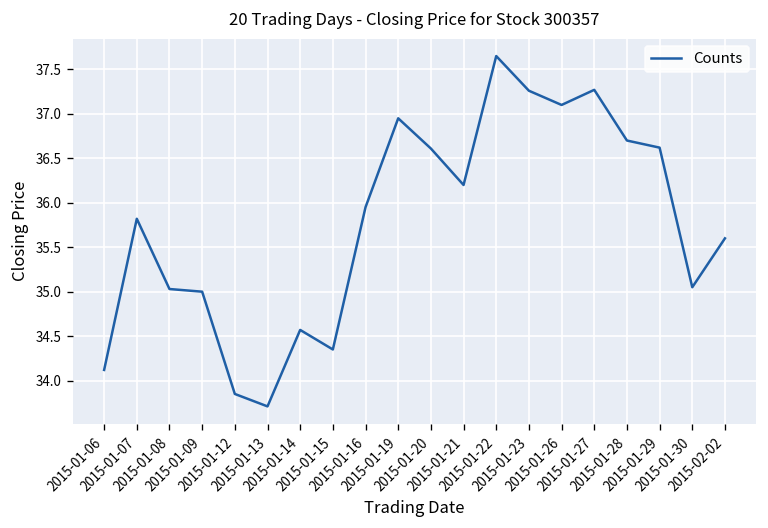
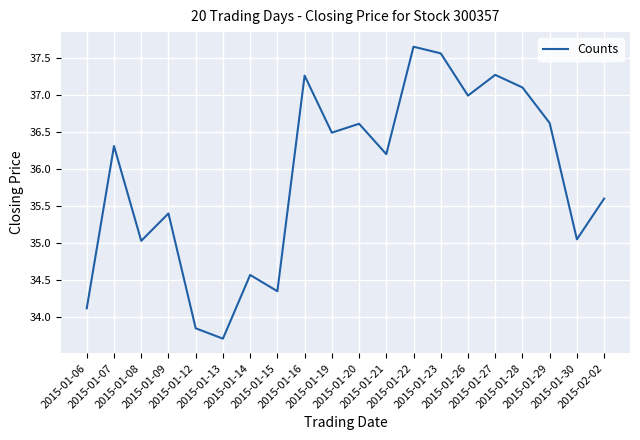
  {
    "2015-01-06": 34.1,
-   "2015-01-07": 35.8,
+   "2015-01-07": 36.3,
    "2015-01-08": 35.0,
-   "2015-01-09": 35.0,
+   "2015-01-09": 35.4,
    "2015-01-12": 33.9,
    "2015-01-13": 33.7,
    "2015-01-14": 34.6,
    "2015-01-15": 34.4,
-   "2015-01-16": 36.0,
-   "2015-01-19": 37.0,
+   "2015-01-16": 37.3,
+   "2015-01-19": 36.5,
    "2015-01-20": 36.6,
    "2015-01-21": 36.2,
    "2015-01-22": 37.7,
-   "2015-01-23": 37.3,
-   "2015-01-26": 37.1,
+   "2015-01-23": 37.6,
+   "2015-01-26": 37.0,
    "2015-01-27": 37.3,
-   "2015-01-28": 36.7,
+   "2015-01-28": 37.1,
    "2015-01-29": 36.6,
    "2015-01-30": 35.1,
    "2015-02-02": 35.6
  }
